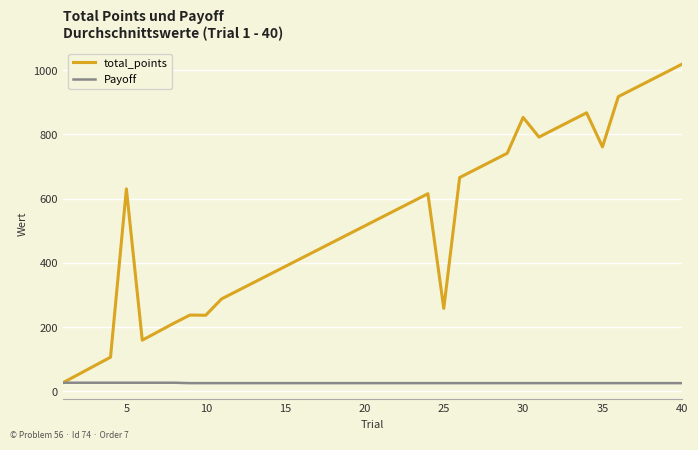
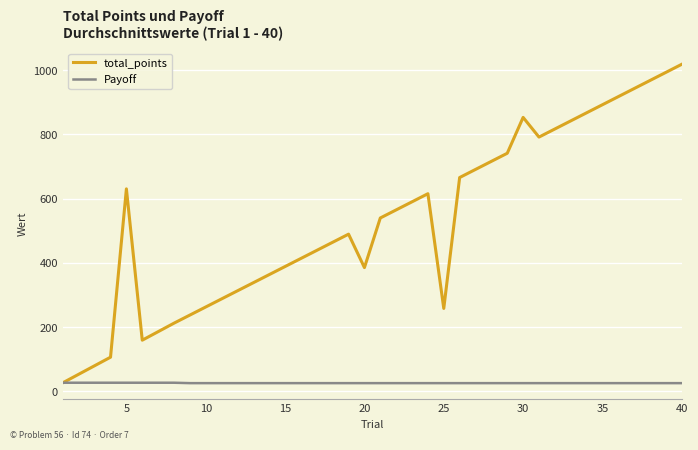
  {
    "total_points": {
      "5": 630,
-     "10": 240,
+     "10": 260,
      "15": 390,
-     "20": 510,
+     "20": 390,
      "25": 260,
      "30": 850,
-     "35": 760,
+     "35": 890,
      "40": 1020
    },
    "Payoff": {
      "5": 30,
      "10": 30,
      "15": 30,
      "20": 30,
      "25": 30,
      "30": 30,
      "35": 30,
      "40": 30
    }
  }
